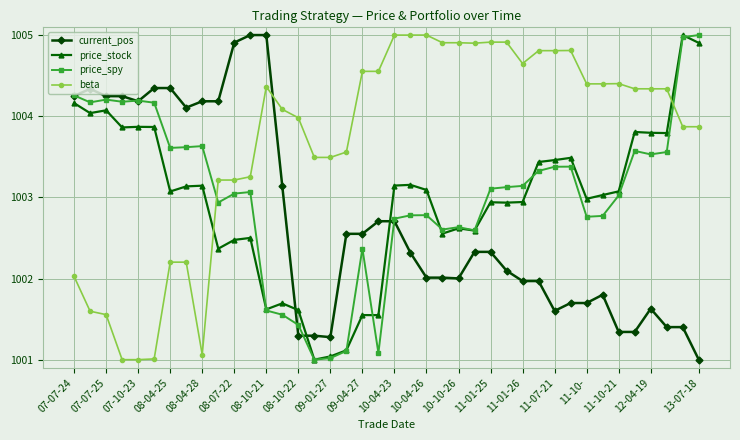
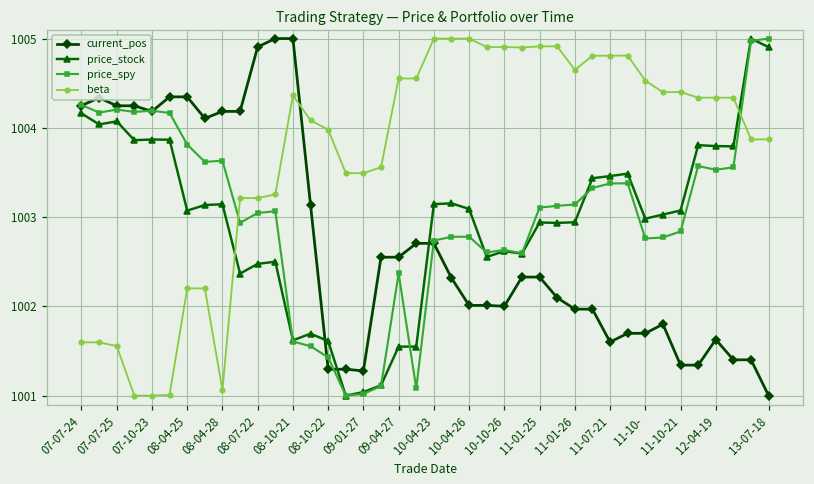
  {
    "price_spy": {
      "07-07-25": 1004.2,
-     "08-04-25": 1003.6,
+     "08-04-25": 1003.8,
      "08-04-28": 1003.6,
      "08-07-22": 1003.0,
      "08-10-22": 1001.4,
      "09-04-27": 1002.4,
      "10-04-26": 1002.8,
      "11-01-25": 1003.1,
      "11-01-26": 1003.1,
      "11-07-21": 1003.4,
      "11-10-": 1002.8,
-     "11-10-21": 1003.0,
+     "11-10-21": 1002.8,
      "12-04-19": 1003.5,
      "13-07-18": 1005.0
    },
    "beta": {
-     "07-07-24": 1002.0,
+     "07-07-24": 1001.6,
      "07-07-25": 1001.6,
      "07-10-23": 1001.0,
      "08-04-25": 1002.2,
      "08-04-28": 1001.1,
      "08-07-22": 1003.2,
      "08-10-21": 1004.4,
      "08-10-22": 1004.0,
      "09-01-27": 1003.5,
      "09-04-27": 1004.6,
      "10-04-23": 1005.0,
      "10-04-26": 1005.0,
      "10-10-26": 1004.9,
      "11-01-25": 1004.9,
      "11-01-26": 1004.6,
      "11-07-21": 1004.8,
-     "11-10-": 1004.4,
+     "11-10-": 1004.5,
      "11-10-21": 1004.4,
      "12-04-19": 1004.3,
      "13-07-18": 1003.9
    }
  }
